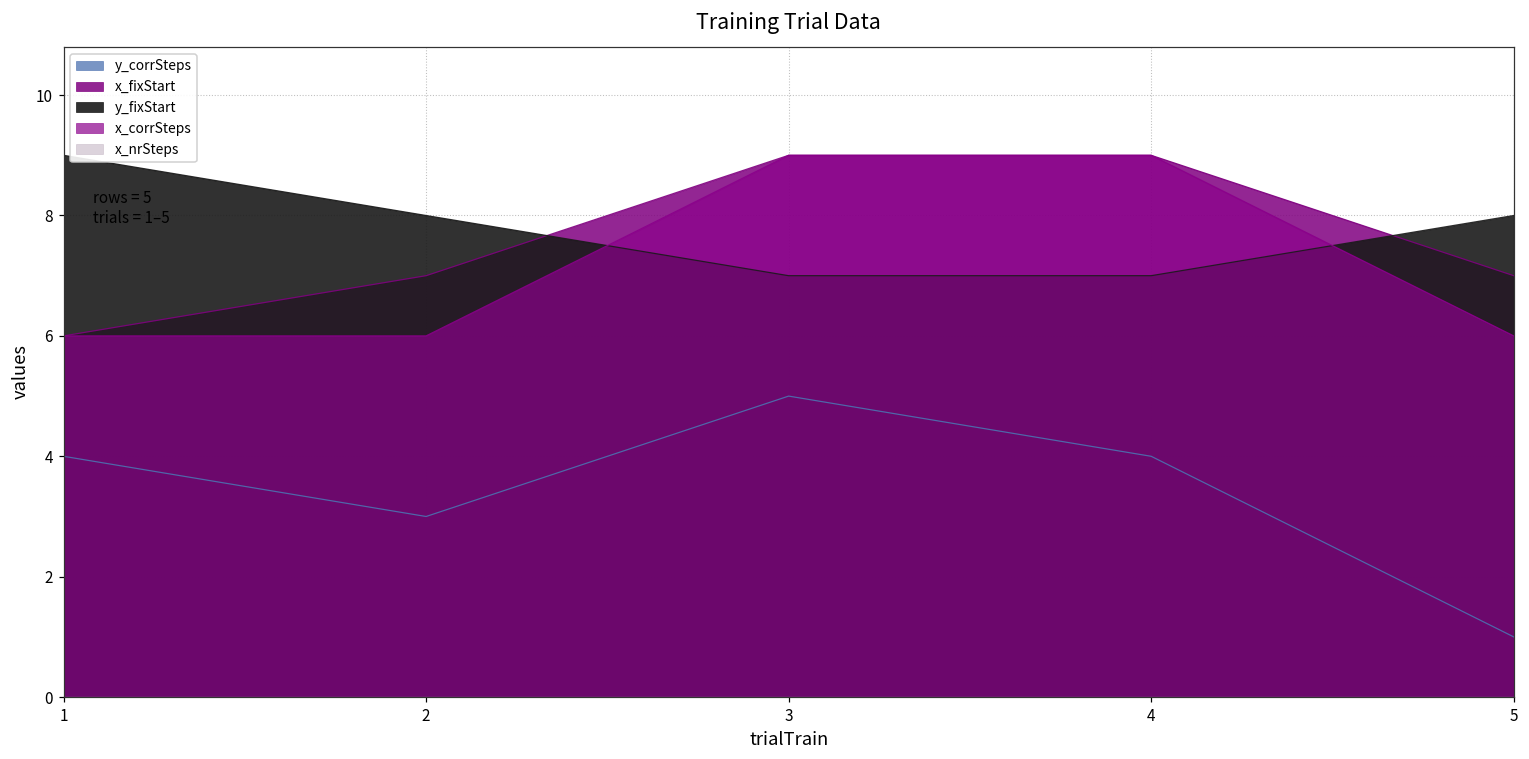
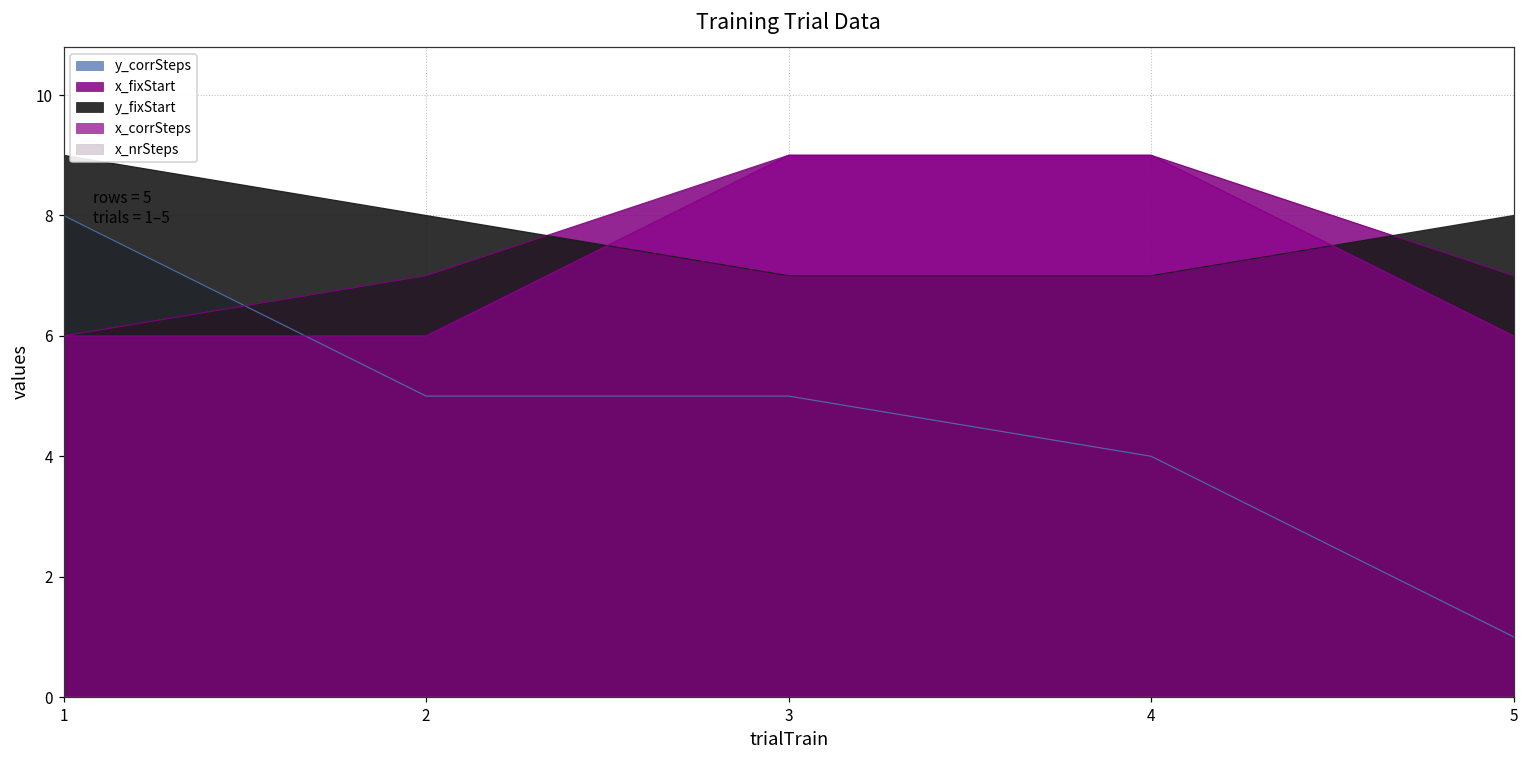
  {
    "y_corrSteps": {
-     "1": 4,
-     "2": 3,
+     "1": 8,
+     "2": 5,
      "3": 5,
      "4": 4,
      "5": 1
    },
    "y_fixStart": {
      "1": 9,
      "2": 8,
      "3": 7,
      "4": 7,
      "5": 8
    },
    "x_nrSteps": {
      "1": 0,
      "2": 0,
      "3": 0,
      "4": 0,
      "5": 0
    }
  }
